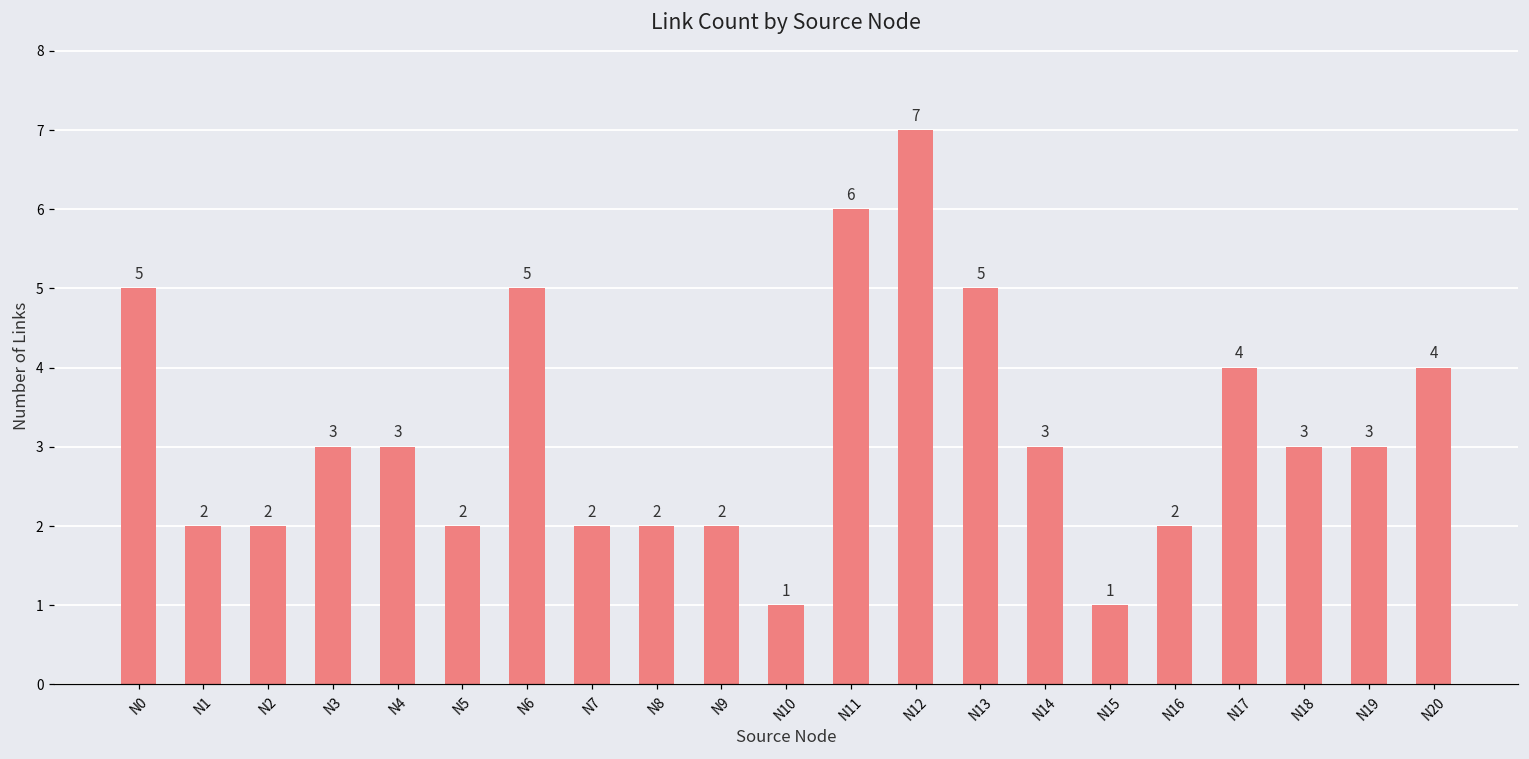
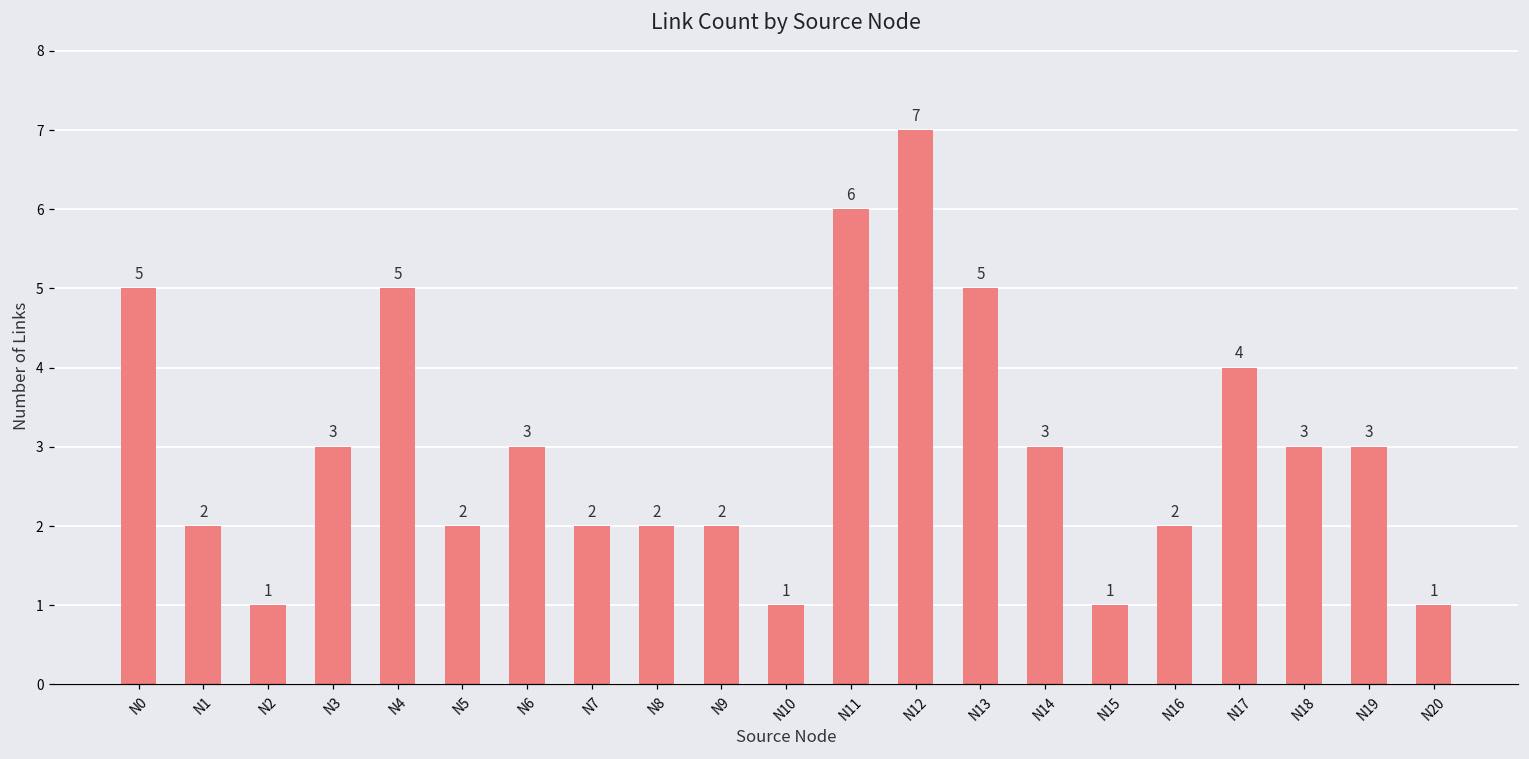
  {
    "N0": 5,
    "N1": 2,
-   "N2": 2,
+   "N2": 1,
    "N3": 3,
-   "N4": 3,
+   "N4": 5,
    "N5": 2,
-   "N6": 5,
+   "N6": 3,
    "N7": 2,
    "N8": 2,
    "N9": 2,
    "N10": 1,
    "N11": 6,
    "N12": 7,
    "N13": 5,
    "N14": 3,
    "N15": 1,
    "N16": 2,
    "N17": 4,
    "N18": 3,
    "N19": 3,
-   "N20": 4
+   "N20": 1
  }
